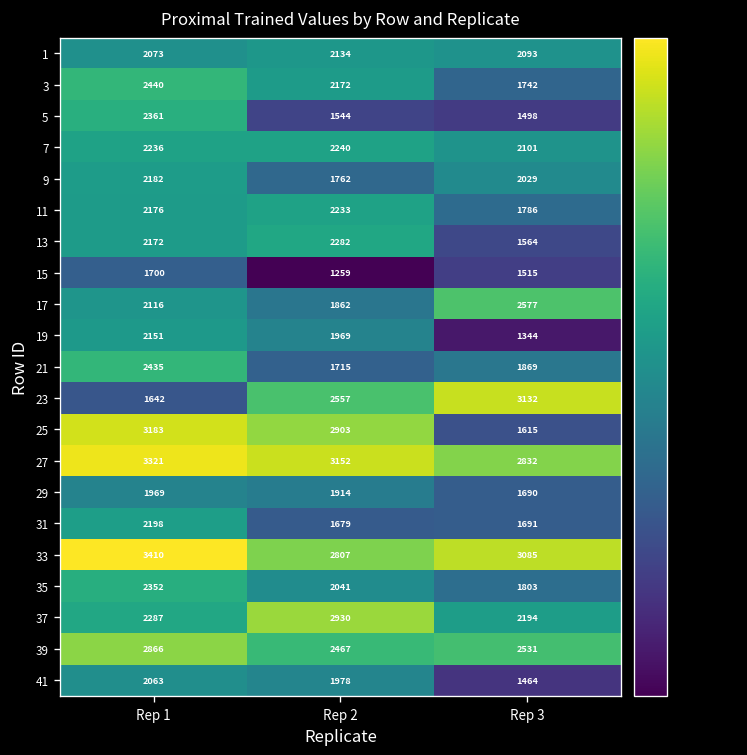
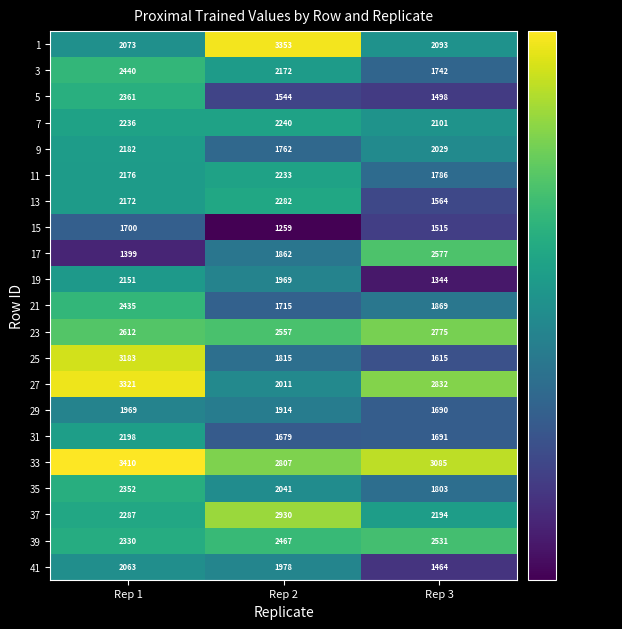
  {
    "1": {
      "Rep 1": 2073,
-     "Rep 2": 2134,
+     "Rep 2": 3353,
      "Rep 3": 2093
    },
    "3": {
      "Rep 1": 2440,
      "Rep 2": 2172,
      "Rep 3": 1742
    },
    "5": {
      "Rep 1": 2361,
      "Rep 2": 1544,
      "Rep 3": 1498
    },
    "7": {
      "Rep 1": 2236,
      "Rep 2": 2240,
      "Rep 3": 2101
    },
    "9": {
      "Rep 1": 2182,
      "Rep 2": 1762,
      "Rep 3": 2029
    },
    "11": {
      "Rep 1": 2176,
      "Rep 2": 2233,
      "Rep 3": 1786
    },
    "13": {
      "Rep 1": 2172,
      "Rep 2": 2282,
      "Rep 3": 1564
    },
    "15": {
      "Rep 1": 1700,
      "Rep 2": 1259,
      "Rep 3": 1515
    },
    "17": {
-     "Rep 1": 2116,
+     "Rep 1": 1399,
      "Rep 2": 1862,
      "Rep 3": 2577
    },
    "19": {
      "Rep 1": 2151,
      "Rep 2": 1969,
      "Rep 3": 1344
    },
    "21": {
      "Rep 1": 2435,
      "Rep 2": 1715,
      "Rep 3": 1869
    },
    "23": {
-     "Rep 1": 1642,
+     "Rep 1": 2612,
      "Rep 2": 2557,
-     "Rep 3": 3132
+     "Rep 3": 2775
    },
    "25": {
      "Rep 1": 3183,
-     "Rep 2": 2903,
+     "Rep 2": 1815,
      "Rep 3": 1615
    },
    "27": {
      "Rep 1": 3321,
-     "Rep 2": 3152,
+     "Rep 2": 2011,
      "Rep 3": 2832
    },
    "29": {
      "Rep 1": 1969,
      "Rep 2": 1914,
      "Rep 3": 1690
    },
    "31": {
      "Rep 1": 2198,
      "Rep 2": 1679,
      "Rep 3": 1691
    },
    "33": {
      "Rep 1": 3410,
      "Rep 2": 2807,
      "Rep 3": 3085
    },
    "35": {
      "Rep 1": 2352,
      "Rep 2": 2041,
      "Rep 3": 1803
    },
    "37": {
      "Rep 1": 2287,
      "Rep 2": 2930,
      "Rep 3": 2194
    },
    "39": {
-     "Rep 1": 2866,
+     "Rep 1": 2330,
      "Rep 2": 2467,
      "Rep 3": 2531
    },
    "41": {
      "Rep 1": 2063,
      "Rep 2": 1978,
      "Rep 3": 1464
    }
  }
